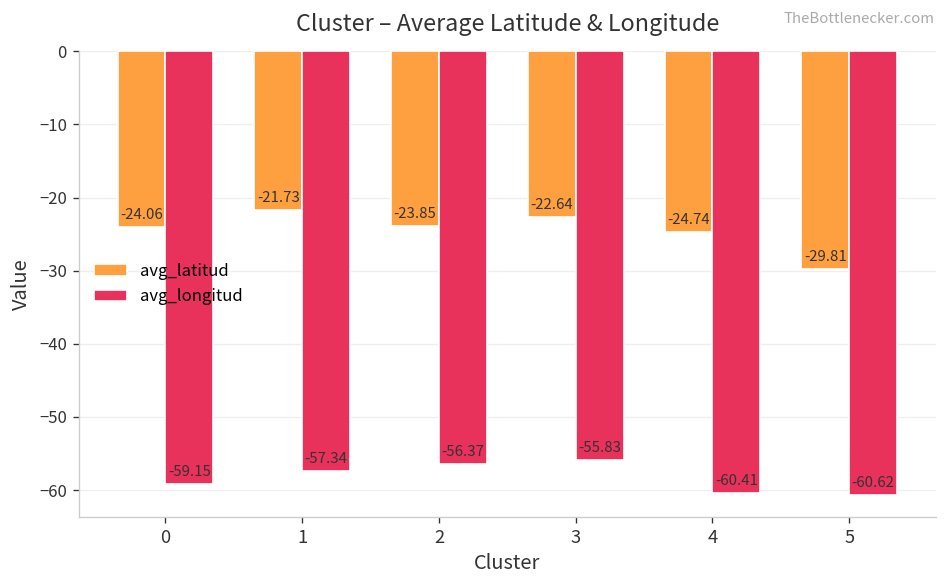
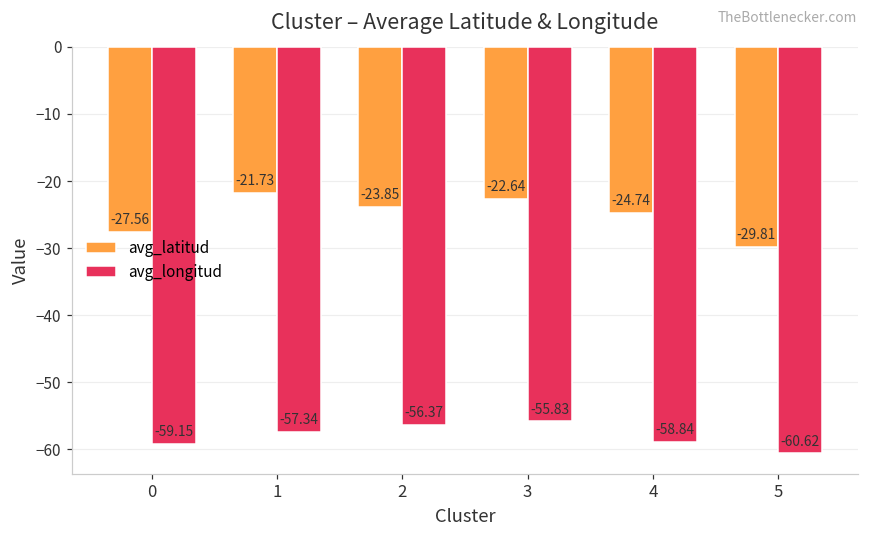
  {
    "avg_latitud": {
-     "0": -24.06,
+     "0": -27.56,
      "1": -21.73,
      "2": -23.85,
      "3": -22.64,
      "4": -24.74,
      "5": -29.81
    },
    "avg_longitud": {
      "0": -59.15,
      "1": -57.34,
      "2": -56.37,
      "3": -55.83,
-     "4": -60.41,
+     "4": -58.84,
      "5": -60.62
    }
  }
